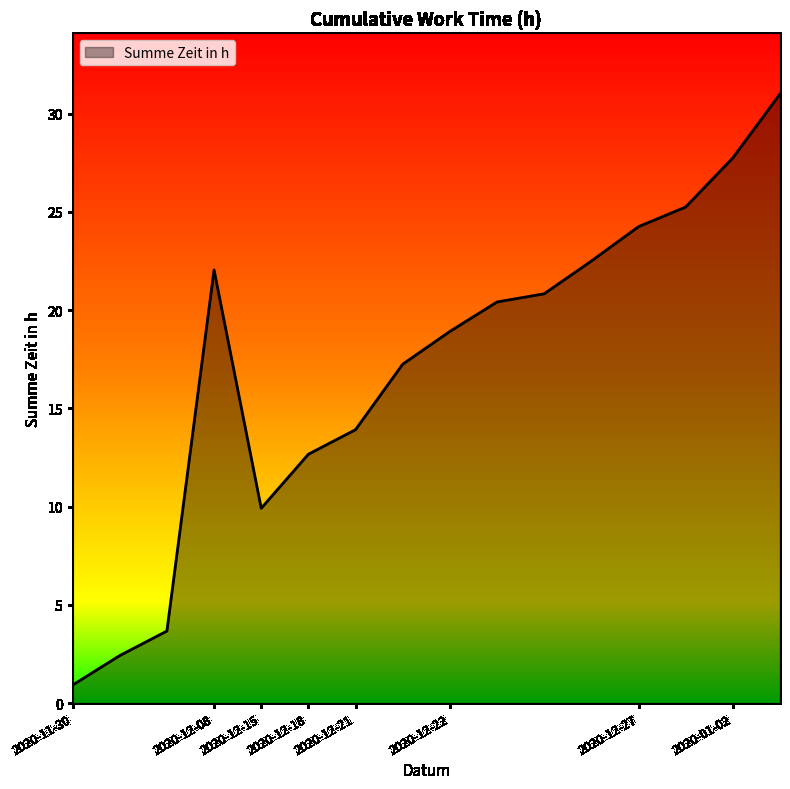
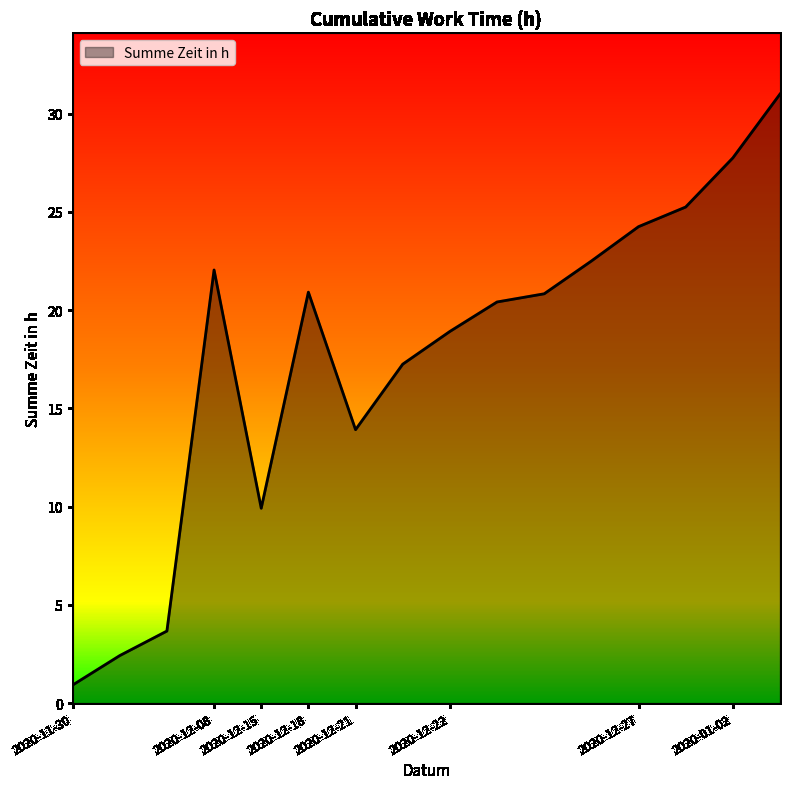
  {
    "2020-12-08": 22.0,
    "2020-12-15": 9.9,
-   "2020-12-18": 12.7
+   "2020-12-18": 20.9
  }
